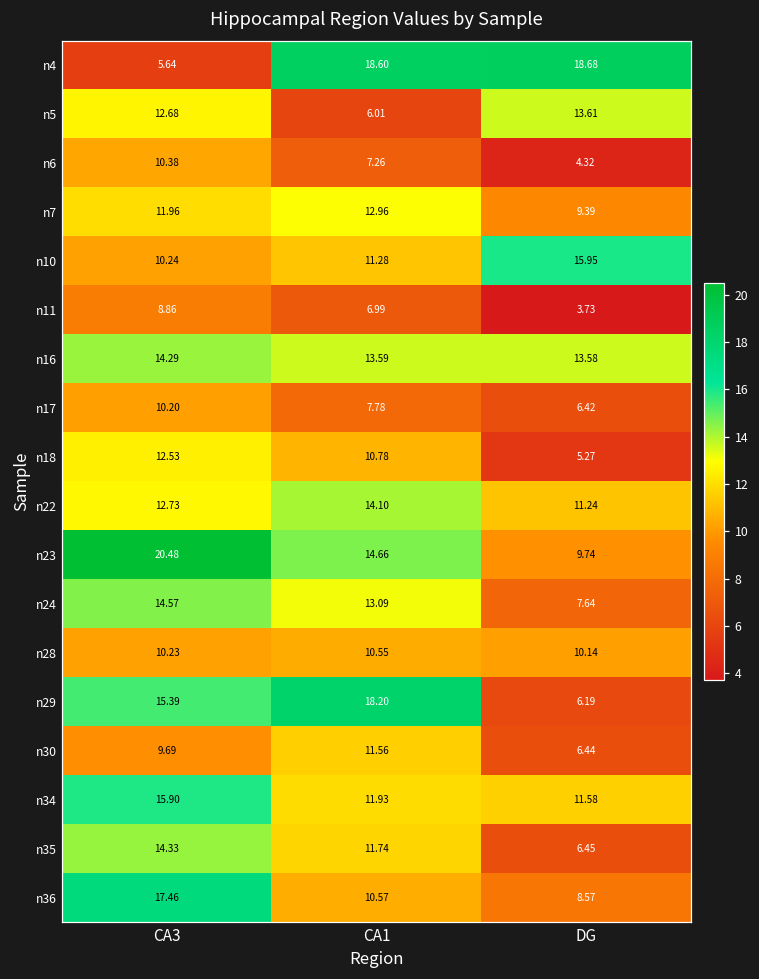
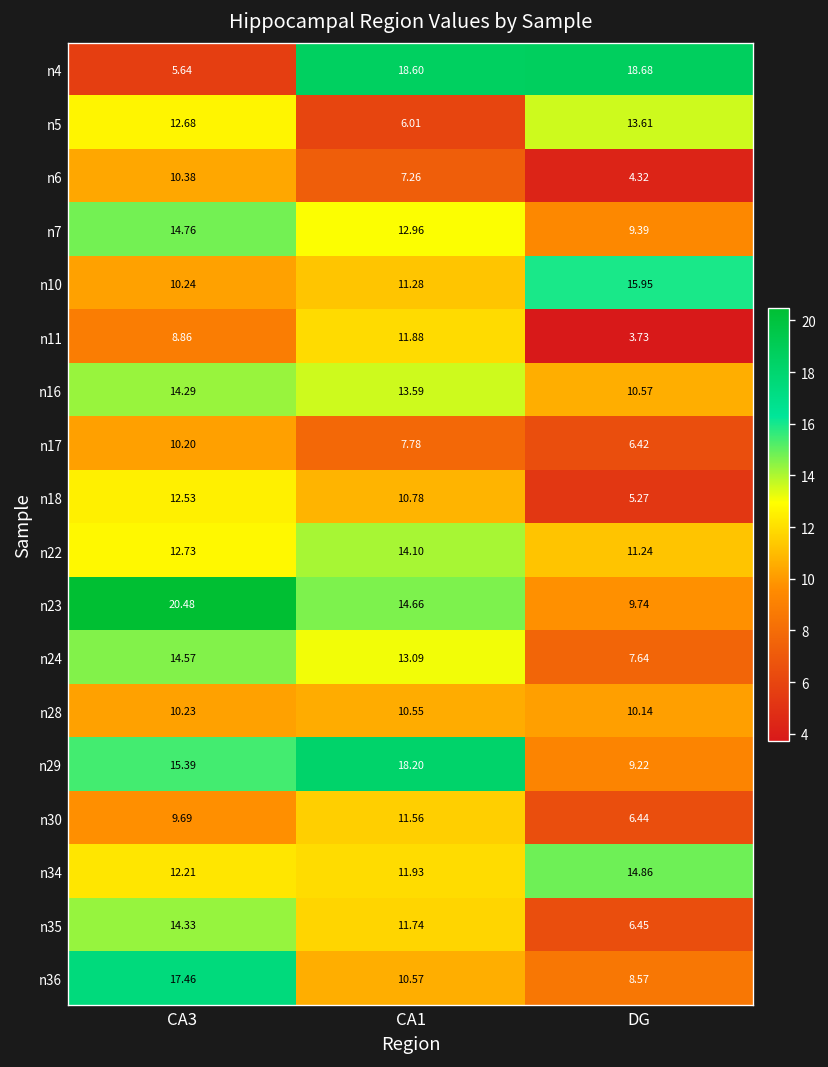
  {
    "n4": {
      "CA3": 5.64,
      "CA1": 18.60,
      "DG": 18.68
    },
    "n5": {
      "CA3": 12.68,
      "CA1": 6.01,
      "DG": 13.61
    },
    "n6": {
      "CA3": 10.38,
      "CA1": 7.26,
      "DG": 4.32
    },
    "n7": {
-     "CA3": 11.96,
+     "CA3": 14.76,
      "CA1": 12.96,
      "DG": 9.39
    },
    "n10": {
      "CA3": 10.24,
      "CA1": 11.28,
      "DG": 15.95
    },
    "n11": {
      "CA3": 8.86,
-     "CA1": 6.99,
+     "CA1": 11.88,
      "DG": 3.73
    },
    "n16": {
      "CA3": 14.29,
      "CA1": 13.59,
-     "DG": 13.58
+     "DG": 10.57
    },
    "n17": {
      "CA3": 10.20,
      "CA1": 7.78,
      "DG": 6.42
    },
    "n18": {
      "CA3": 12.53,
      "CA1": 10.78,
      "DG": 5.27
    },
    "n22": {
      "CA3": 12.73,
      "CA1": 14.10,
      "DG": 11.24
    },
    "n23": {
      "CA3": 20.48,
      "CA1": 14.66,
      "DG": 9.74
    },
    "n24": {
      "CA3": 14.57,
      "CA1": 13.09,
      "DG": 7.64
    },
    "n28": {
      "CA3": 10.23,
      "CA1": 10.55,
      "DG": 10.14
    },
    "n29": {
      "CA3": 15.39,
      "CA1": 18.20,
-     "DG": 6.19
+     "DG": 9.22
    },
    "n30": {
      "CA3": 9.69,
      "CA1": 11.56,
      "DG": 6.44
    },
    "n34": {
-     "CA3": 15.90,
+     "CA3": 12.21,
      "CA1": 11.93,
-     "DG": 11.58
+     "DG": 14.86
    },
    "n35": {
      "CA3": 14.33,
      "CA1": 11.74,
      "DG": 6.45
    },
    "n36": {
      "CA3": 17.46,
      "CA1": 10.57,
      "DG": 8.57
    }
  }
